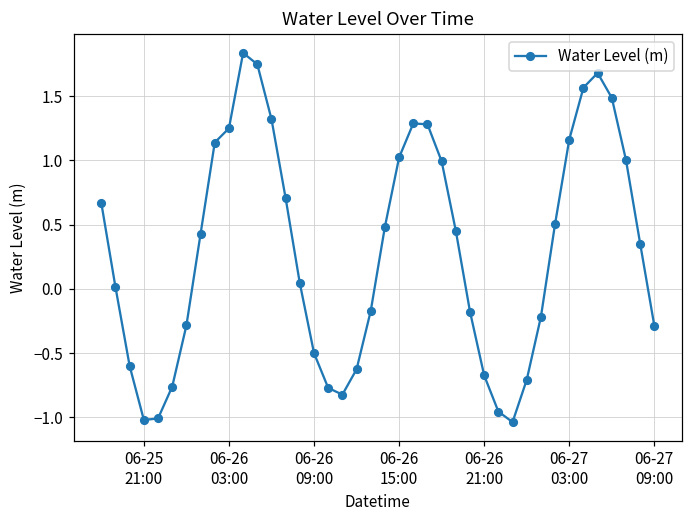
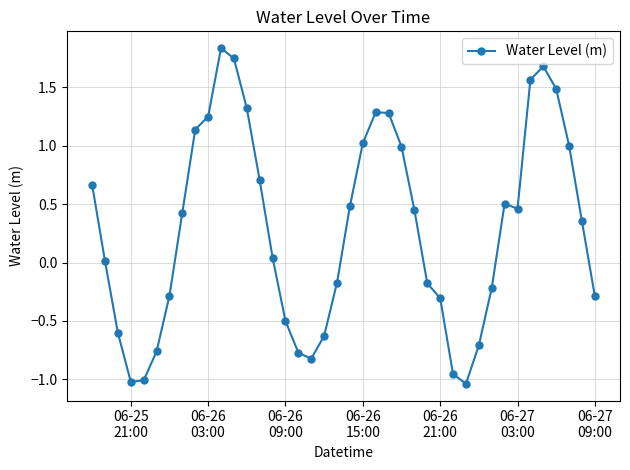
  {
    "06-25 21:00": -1.02,
    "06-26 03:00": 1.25,
    "06-26 09:00": -0.50,
    "06-26 15:00": 1.02,
-   "06-26 21:00": -0.67,
-   "06-27 03:00": 1.16,
+   "06-26 21:00": -0.30,
+   "06-27 03:00": 0.46,
    "06-27 09:00": -0.29
  }
